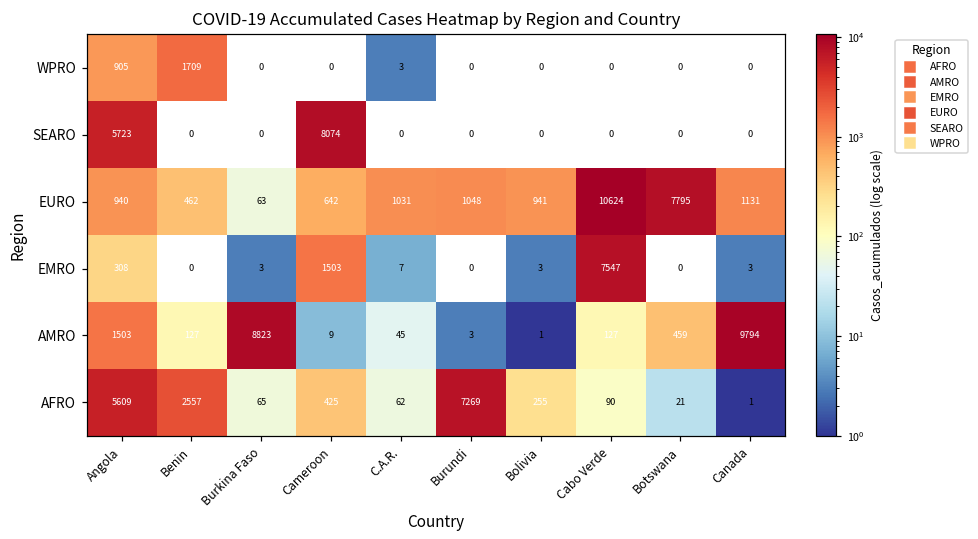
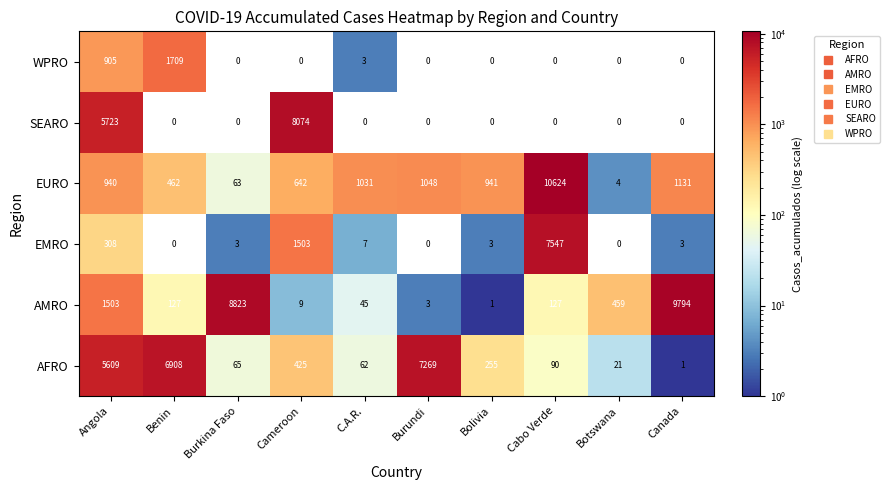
  {
    "WPRO": {
      "Angola": 905,
      "Benin": 1709,
      "Burkina Faso": 0,
      "Cameroon": 0,
      "C.A.R.": 3,
      "Burundi": 0,
      "Bolivia": 0,
      "Cabo Verde": 0,
      "Botswana": 0,
      "Canada": 0
    },
    "SEARO": {
      "Angola": 5723,
      "Benin": 0,
      "Burkina Faso": 0,
      "Cameroon": 8074,
      "C.A.R.": 0,
      "Burundi": 0,
      "Bolivia": 0,
      "Cabo Verde": 0,
      "Botswana": 0,
      "Canada": 0
    },
    "EURO": {
      "Angola": 940,
      "Benin": 462,
      "Burkina Faso": 63,
      "Cameroon": 642,
      "C.A.R.": 1031,
      "Burundi": 1048,
      "Bolivia": 941,
      "Cabo Verde": 10624,
-     "Botswana": 7795,
+     "Botswana": 4,
      "Canada": 1131
    },
    "EMRO": {
      "Angola": 308,
      "Benin": 0,
      "Burkina Faso": 3,
      "Cameroon": 1503,
      "C.A.R.": 7,
      "Burundi": 0,
      "Bolivia": 3,
      "Cabo Verde": 7547,
      "Botswana": 0,
      "Canada": 3
    },
    "AMRO": {
      "Angola": 1503,
      "Benin": 127,
      "Burkina Faso": 8823,
      "Cameroon": 9,
      "C.A.R.": 45,
      "Burundi": 3,
      "Bolivia": 1,
      "Cabo Verde": 127,
      "Botswana": 459,
      "Canada": 9794
    },
    "AFRO": {
      "Angola": 5609,
-     "Benin": 2557,
+     "Benin": 6908,
      "Burkina Faso": 65,
      "Cameroon": 425,
      "C.A.R.": 62,
      "Burundi": 7269,
      "Bolivia": 255,
      "Cabo Verde": 90,
      "Botswana": 21,
      "Canada": 1
    }
  }
